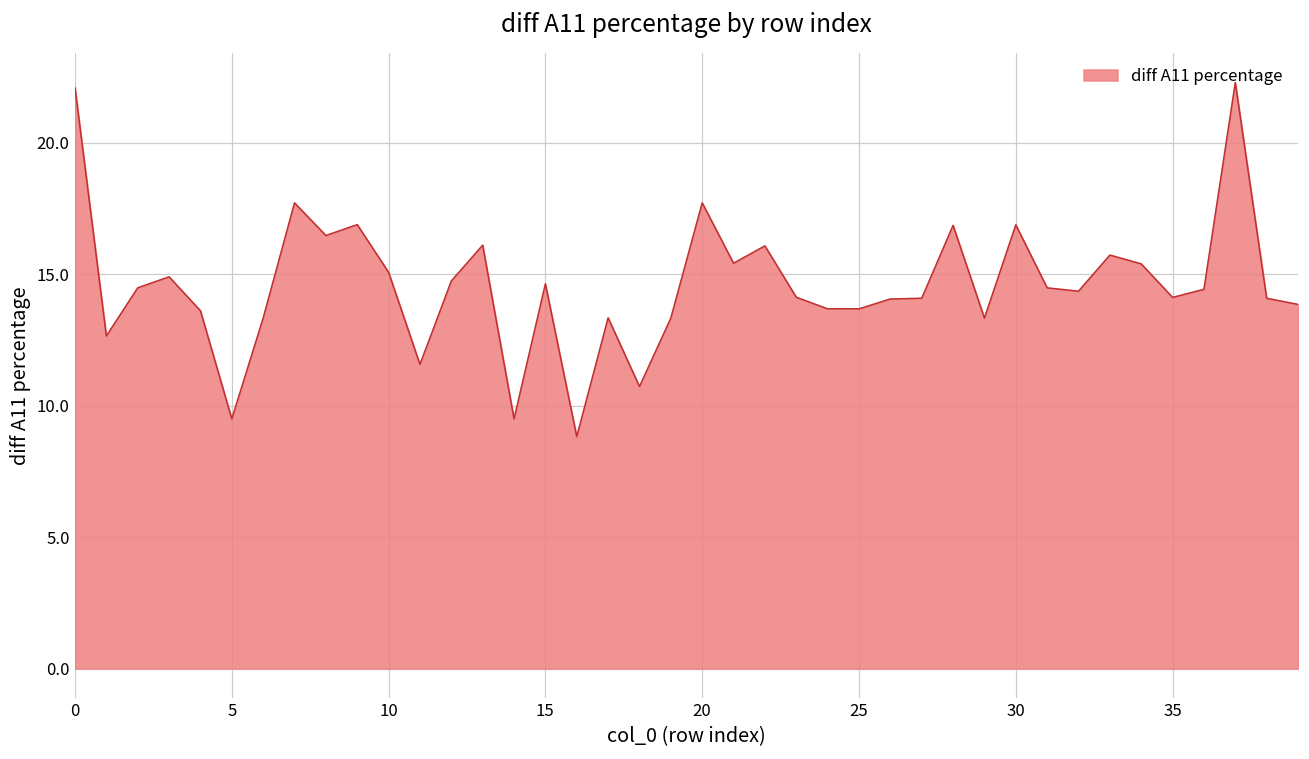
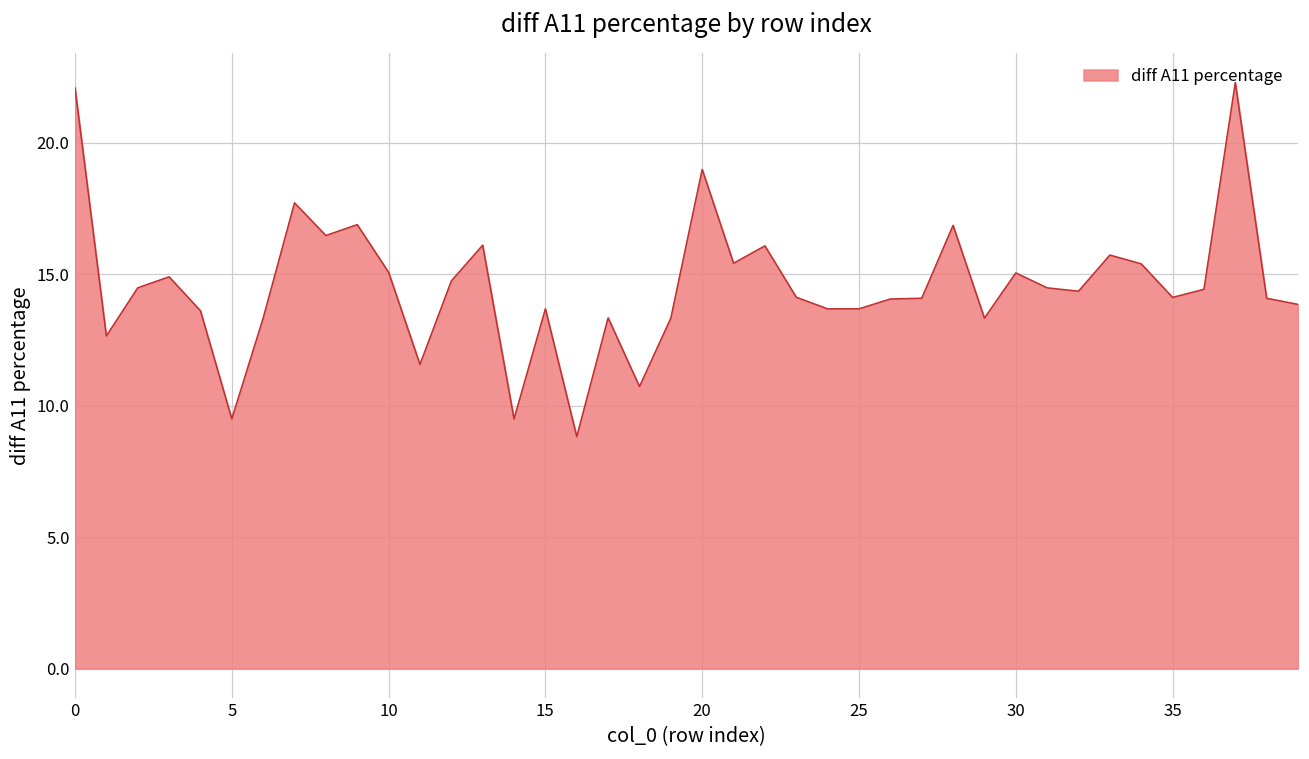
  {
    "0": 22.1,
    "5": 9.5,
    "10": 15.1,
-   "15": 14.6,
-   "20": 17.7,
+   "15": 13.7,
+   "20": 19.0,
    "25": 13.7,
-   "30": 16.9,
+   "30": 15.0,
    "35": 14.1
  }
